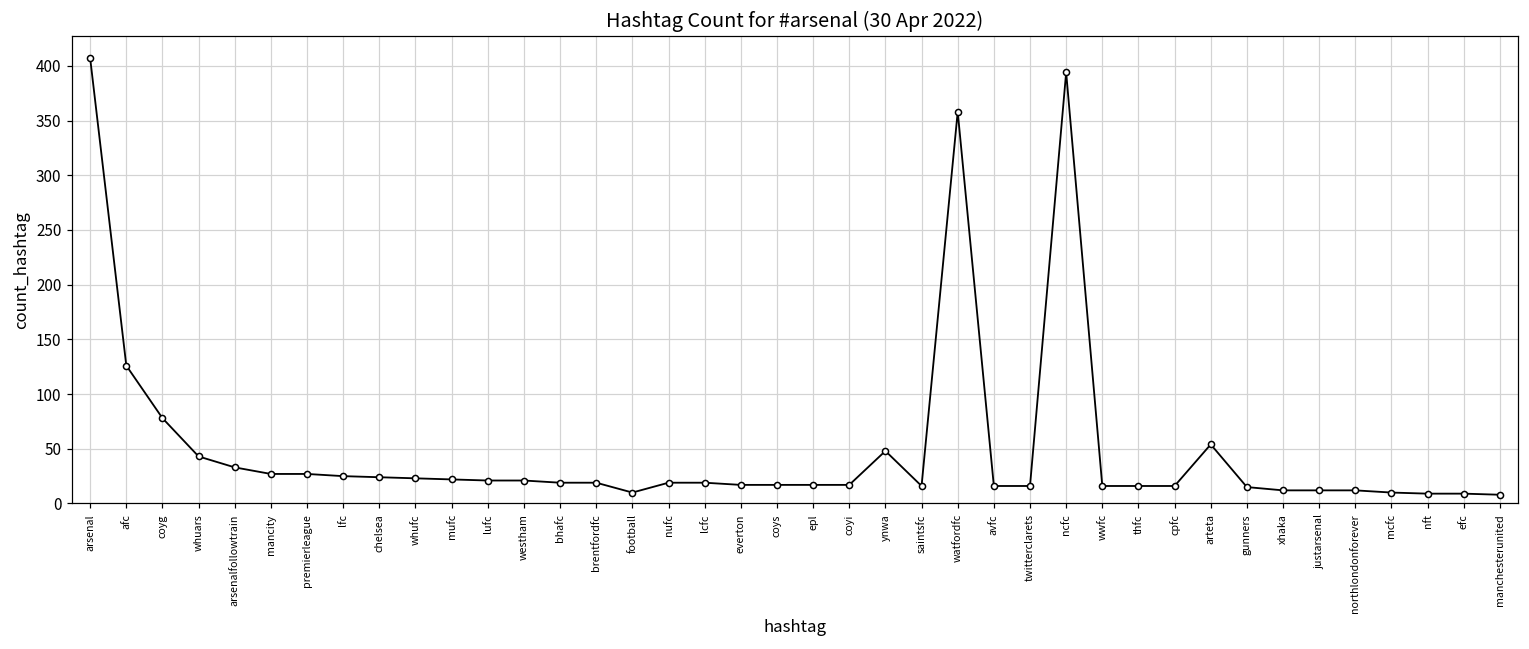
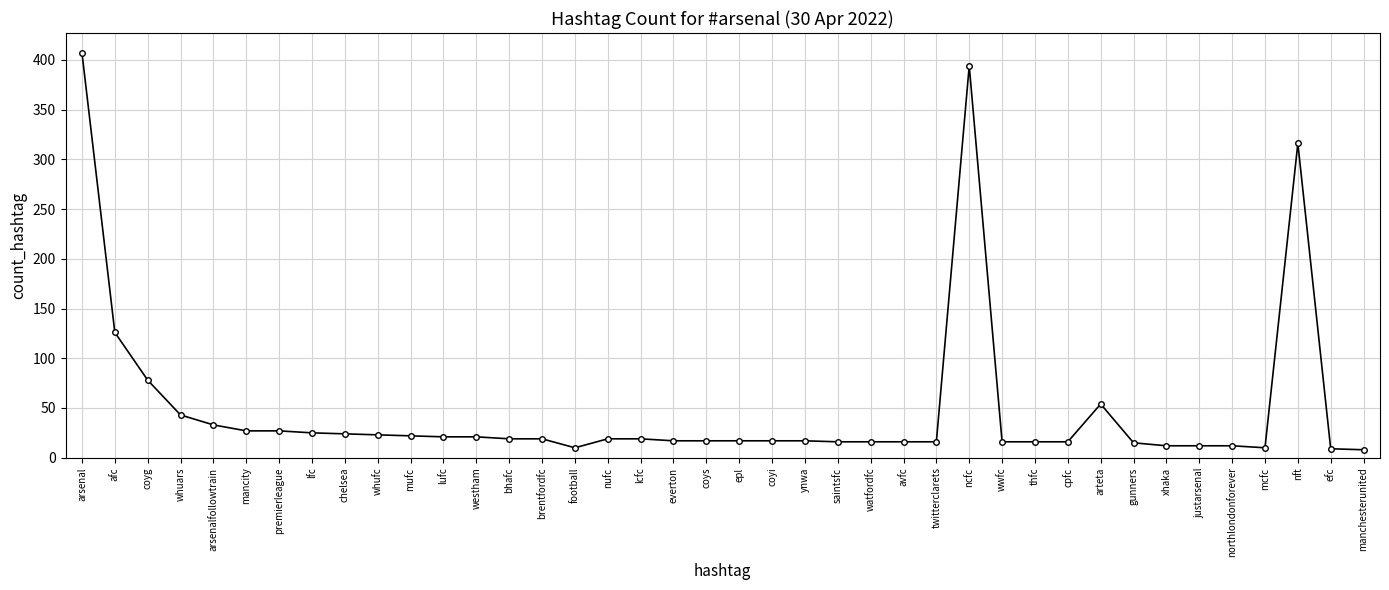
  {
    "arsenal": 410,
    "afc": 130,
    "coyg": 80,
    "whuars": 40,
    "arsenalfollowtrain": 30,
    "mancity": 30,
    "premierleague": 30,
    "lfc": 30,
    "chelsea": 20,
    "whufc": 20,
    "mufc": 20,
    "lufc": 20,
    "westham": 20,
    "bhafc": 20,
    "brentfordfc": 20,
    "football": 10,
    "nufc": 20,
    "lcfc": 20,
    "everton": 20,
    "coys": 20,
    "epl": 20,
    "coyi": 20,
-   "ynwa": 50,
+   "ynwa": 20,
    "saintsfc": 20,
-   "watfordfc": 360,
+   "watfordfc": 20,
    "avfc": 20,
    "twitterclarets": 20,
    "ncfc": 390,
    "wwfc": 20,
    "thfc": 20,
    "cpfc": 20,
    "arteta": 50,
    "gunners": 20,
    "xhaka": 10,
    "justarsenal": 10,
    "northlondonforever": 10,
    "mcfc": 10,
-   "nft": 10,
+   "nft": 320,
    "efc": 10,
    "manchesterunited": 10
  }
